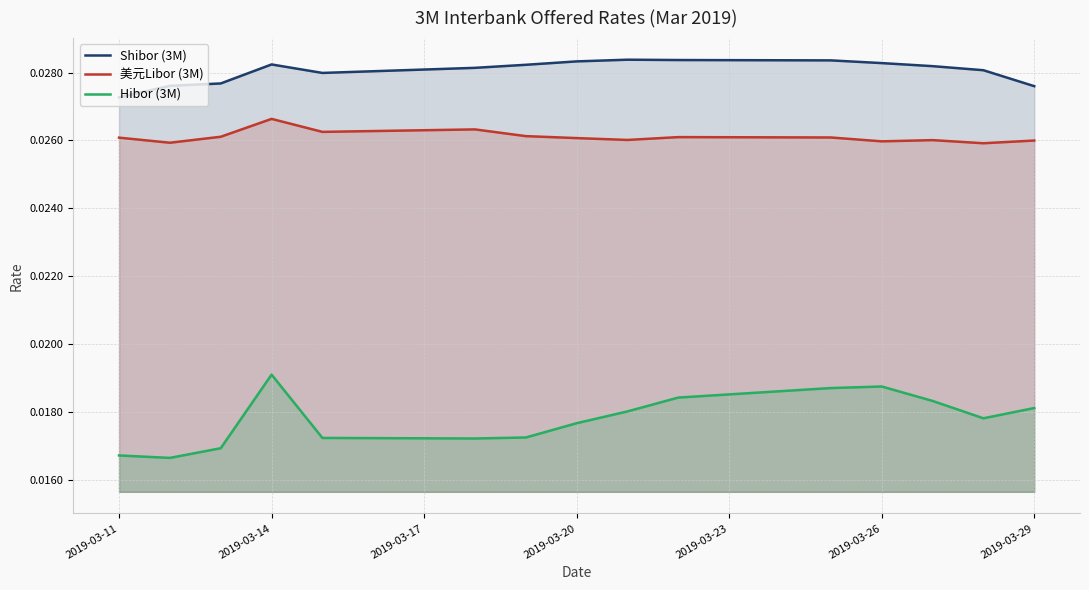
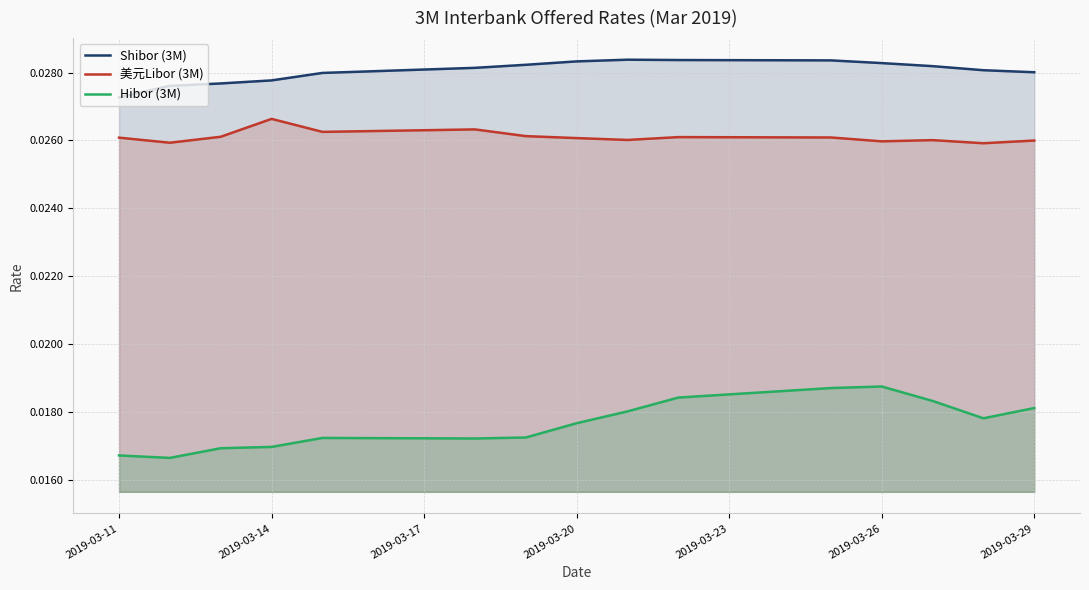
  {
    "Shibor (3M)": {
-     "2019-03-14": 0.0282,
+     "2019-03-14": 0.0278,
      "2019-03-20": 0.0283,
      "2019-03-26": 0.0283,
-     "2019-03-29": 0.0276
+     "2019-03-29": 0.0280
    },
    "美元Libor (3M)": {
      "2019-03-11": 0.0261,
      "2019-03-14": 0.0266,
      "2019-03-20": 0.0261,
      "2019-03-26": 0.0260,
      "2019-03-29": 0.0260
    },
    "Hibor (3M)": {
      "2019-03-11": 0.0167,
-     "2019-03-14": 0.0191,
+     "2019-03-14": 0.0170,
      "2019-03-20": 0.0177,
      "2019-03-26": 0.0188,
      "2019-03-29": 0.0181
    }
  }
